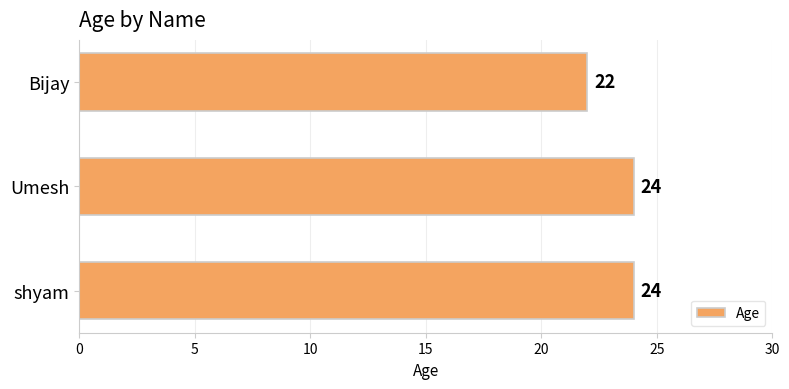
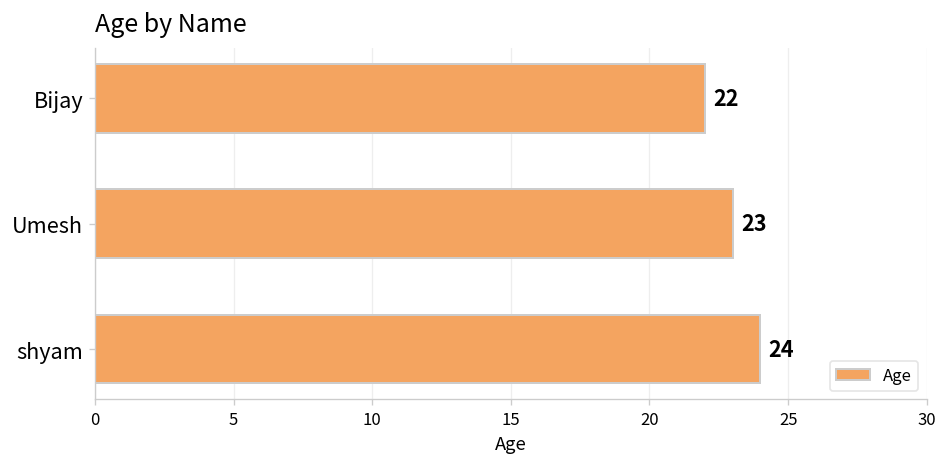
  {
    "Bijay": 22,
-   "Umesh": 24,
+   "Umesh": 23,
    "shyam": 24
  }
